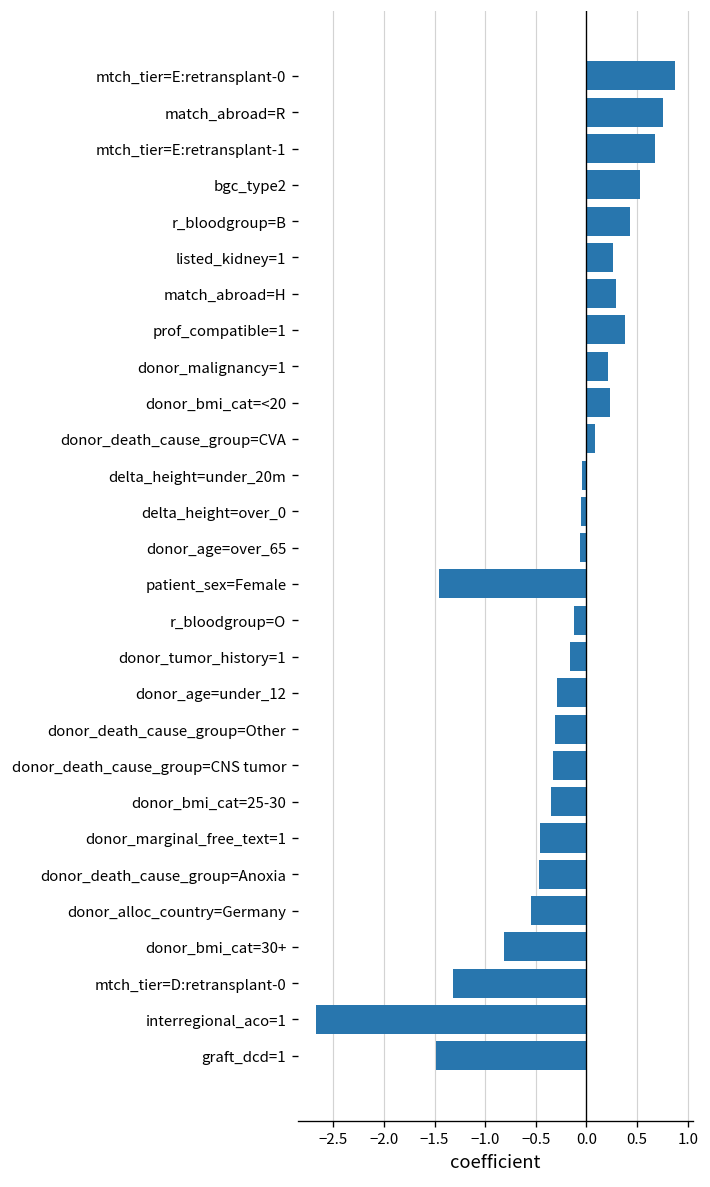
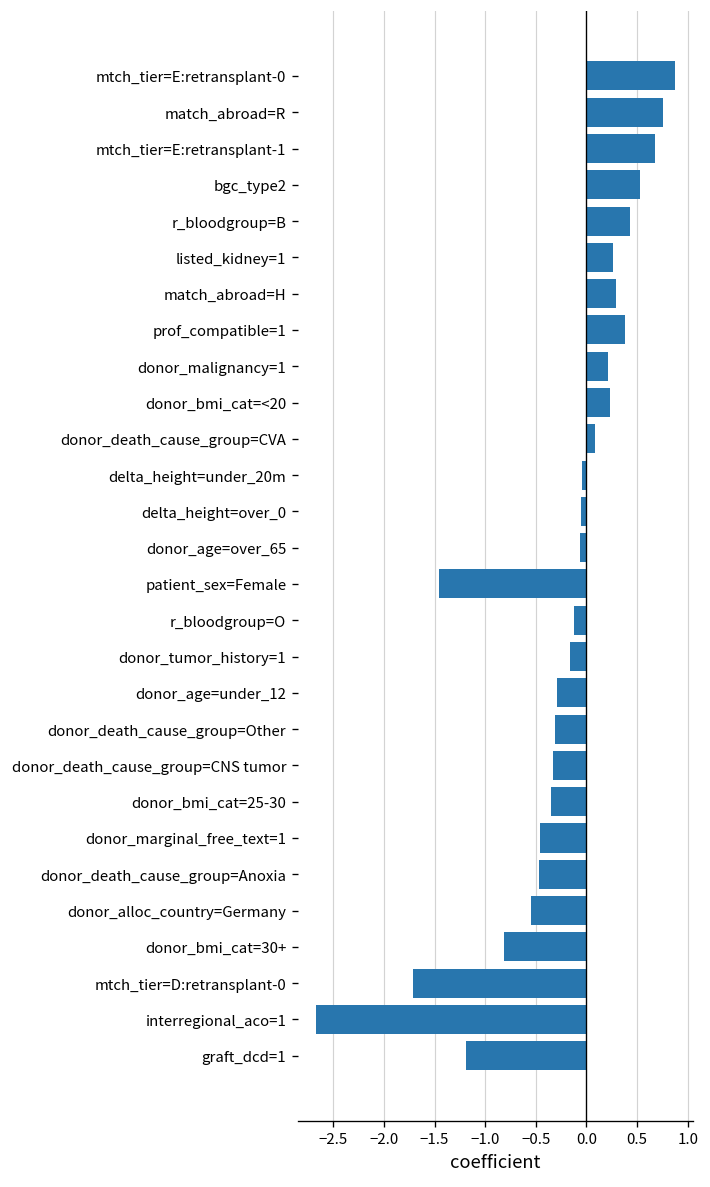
  {
    "mtch_tier=E:retransplant-0": 0.9,
    "match_abroad=R": 0.8,
    "mtch_tier=E:retransplant-1": 0.7,
    "bgc_type2": 0.5,
    "r_bloodgroup=B": 0.4,
    "listed_kidney=1": 0.3,
    "match_abroad=H": 0.3,
    "prof_compatible=1": 0.4,
    "donor_malignancy=1": 0.2,
    "donor_bmi_cat=<20": 0.2,
    "donor_death_cause_group=CVA": 0.1,
    "delta_height=under_20m": 0.0,
    "delta_height=over_0": -0.1,
    "donor_age=over_65": -0.1,
    "patient_sex=Female": -1.5,
    "r_bloodgroup=O": -0.1,
    "donor_tumor_history=1": -0.2,
    "donor_age=under_12": -0.3,
    "donor_death_cause_group=Other": -0.3,
    "donor_death_cause_group=CNS tumor": -0.3,
    "donor_bmi_cat=25-30": -0.4,
    "donor_marginal_free_text=1": -0.5,
    "donor_death_cause_group=Anoxia": -0.5,
    "donor_alloc_country=Germany": -0.6,
    "donor_bmi_cat=30+": -0.8,
-   "mtch_tier=D:retransplant-0": -1.3,
+   "mtch_tier=D:retransplant-0": -1.7,
    "interregional_aco=1": -2.7,
-   "graft_dcd=1": -1.5
+   "graft_dcd=1": -1.2
  }
